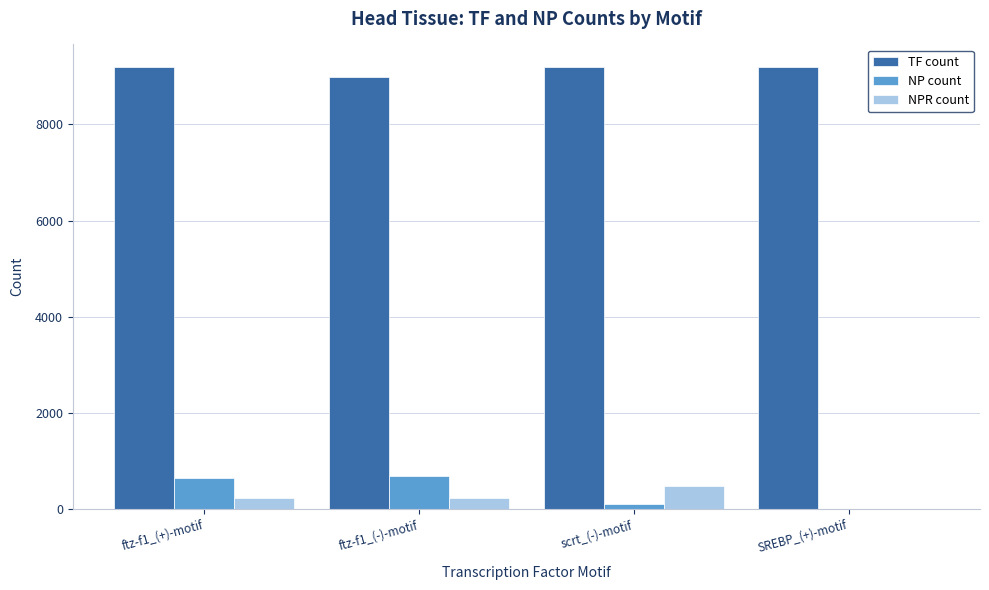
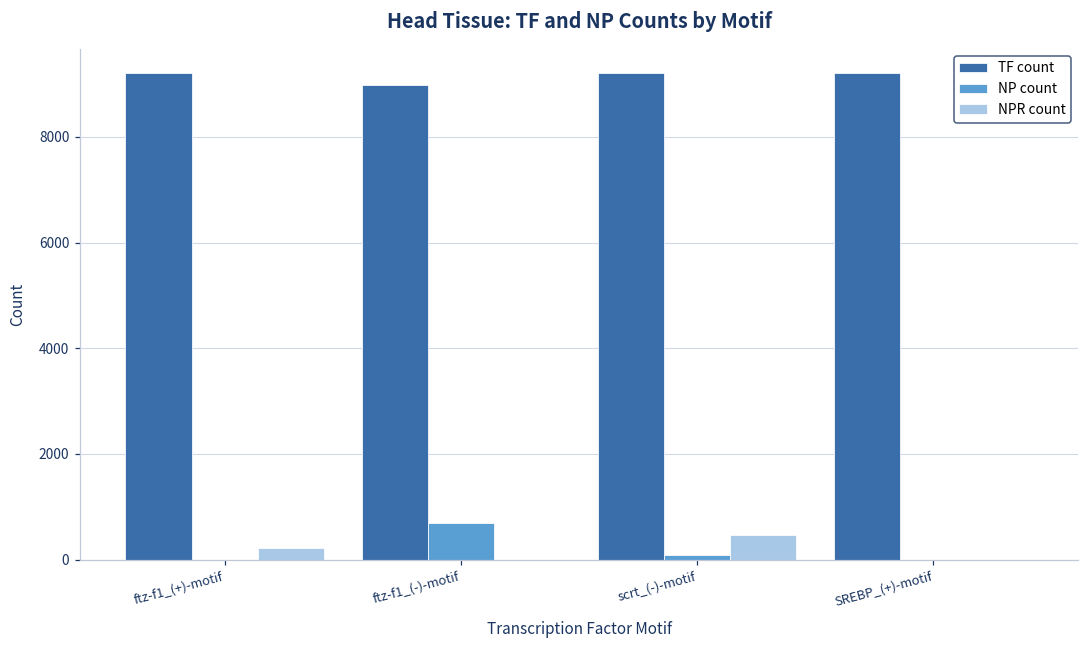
  {
    "TF count": {
      "ftz-f1_(+)-motif": 9200,
      "ftz-f1_(-)-motif": 9000,
      "scrt_(-)-motif": 9200,
      "SREBP_(+)-motif": 9200
    },
    "NP count": {
-     "ftz-f1_(+)-motif": 600,
+     "ftz-f1_(+)-motif": 0,
      "ftz-f1_(-)-motif": 700,
      "scrt_(-)-motif": 100
    },
    "NPR count": {
      "ftz-f1_(+)-motif": 200,
-     "ftz-f1_(-)-motif": 200,
+     "ftz-f1_(-)-motif": 0,
      "scrt_(-)-motif": 500
    }
  }
